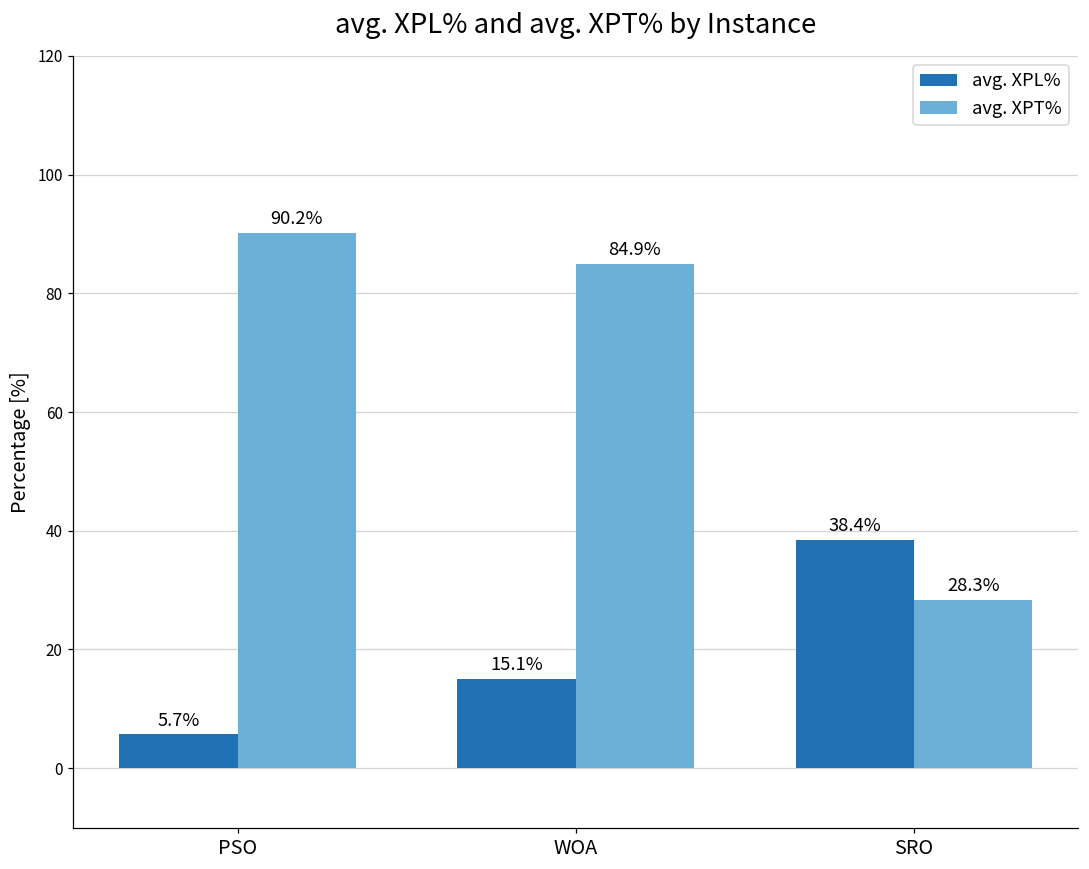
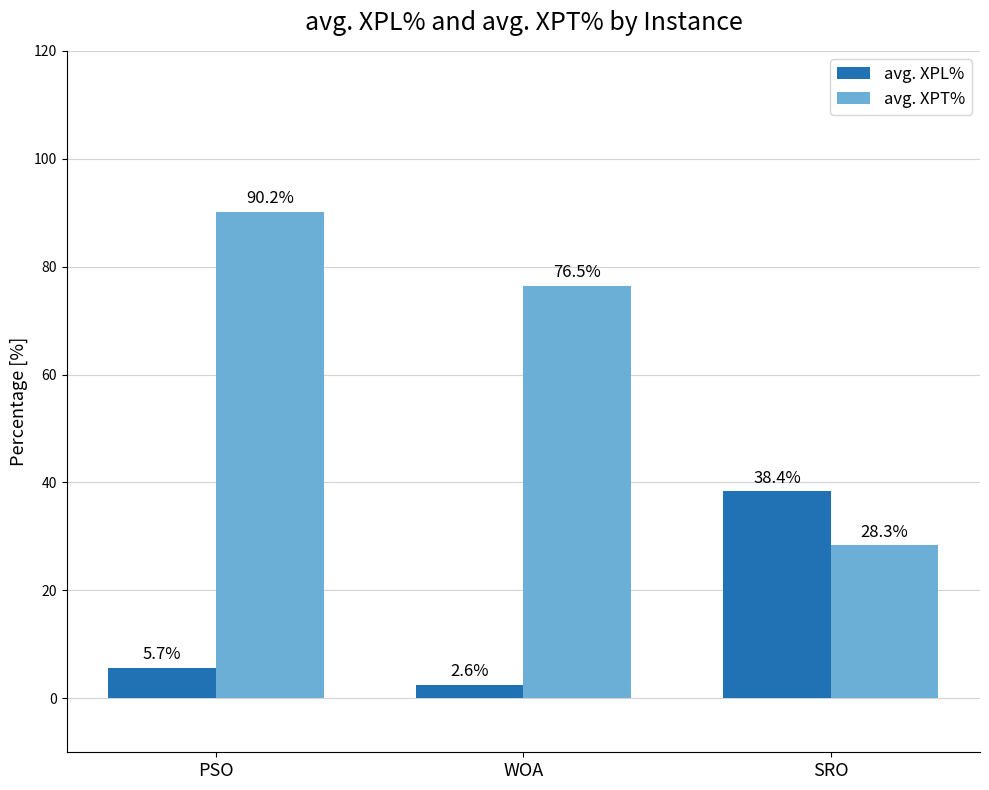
  {
    "avg. XPL%": {
      "PSO": "5.7%",
-     "WOA": "15.1%",
+     "WOA": "2.6%",
      "SRO": "38.4%"
    },
    "avg. XPT%": {
      "PSO": "90.2%",
-     "WOA": "84.9%",
+     "WOA": "76.5%",
      "SRO": "28.3%"
    }
  }
